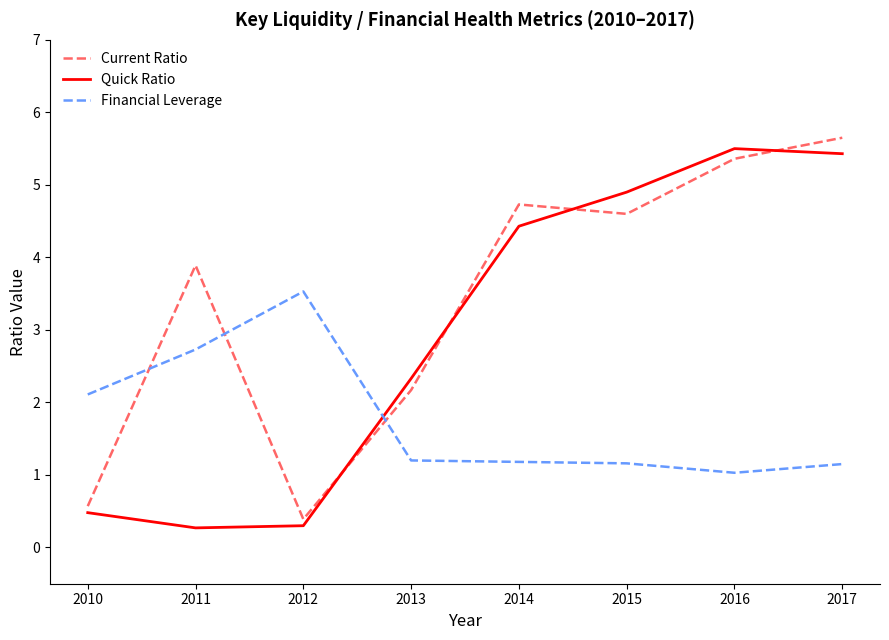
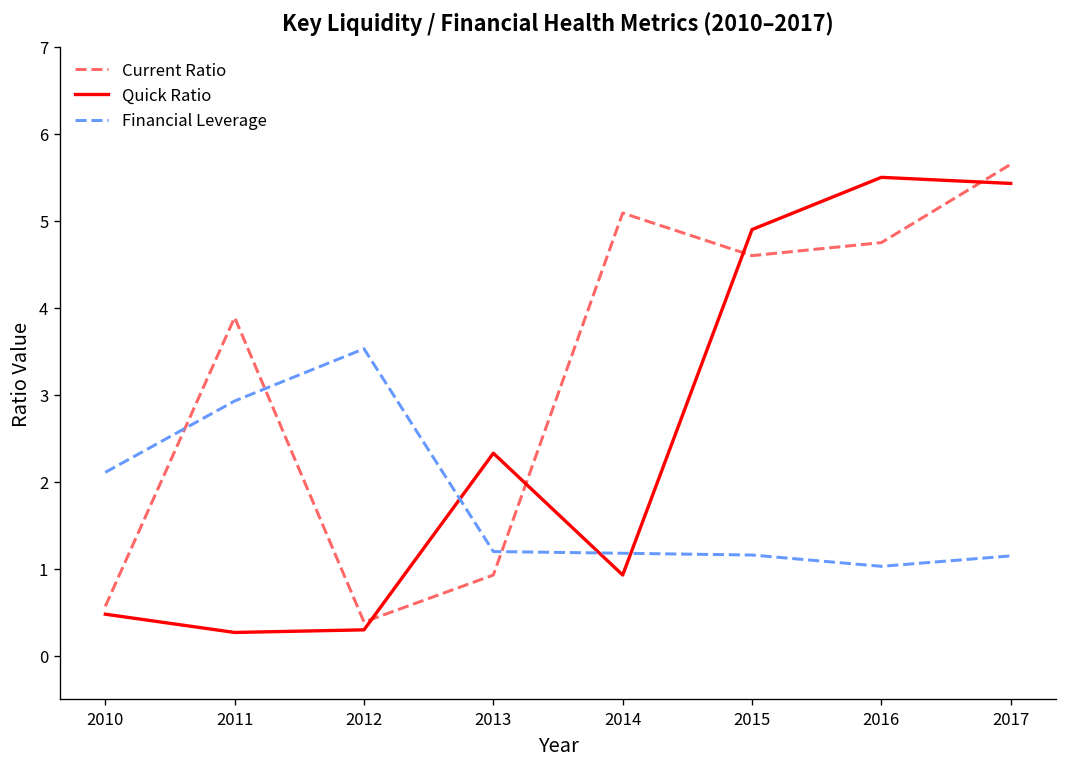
  {
    "Current Ratio": {
      "2010": 0.6,
      "2011": 3.9,
      "2012": 0.4,
-     "2013": 2.2,
-     "2014": 4.7,
+     "2013": 0.9,
+     "2014": 5.1,
      "2015": 4.6,
-     "2016": 5.4,
+     "2016": 4.8,
      "2017": 5.7
    },
    "Quick Ratio": {
      "2010": 0.5,
      "2011": 0.3,
      "2012": 0.3,
      "2013": 2.3,
-     "2014": 4.4,
+     "2014": 0.9,
      "2015": 4.9,
      "2016": 5.5,
      "2017": 5.4
    },
    "Financial Leverage": {
      "2010": 2.1,
-     "2011": 2.7,
+     "2011": 2.9,
      "2012": 3.5,
      "2013": 1.2,
      "2014": 1.2,
      "2015": 1.2,
      "2016": 1.0,
      "2017": 1.2
    }
  }
